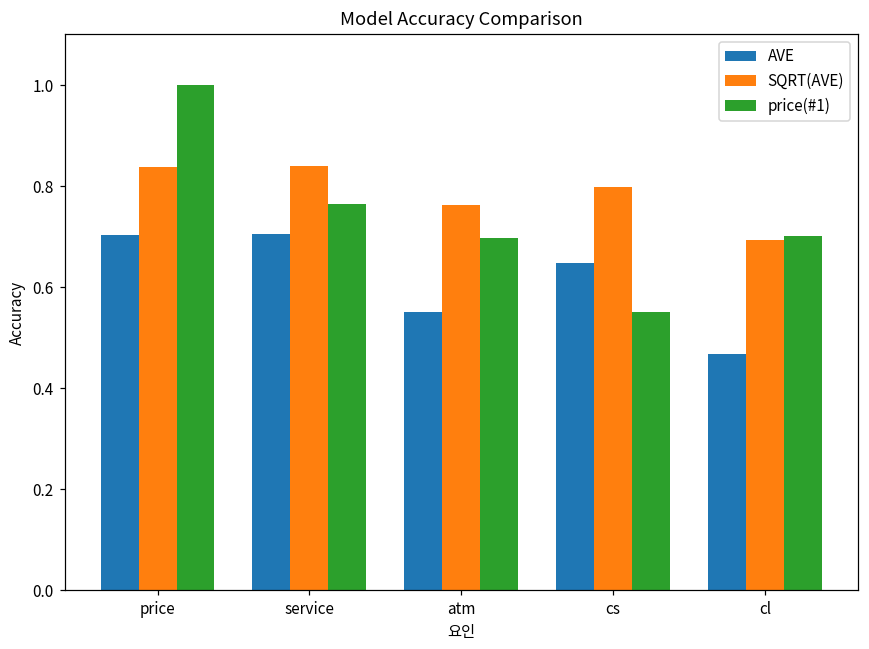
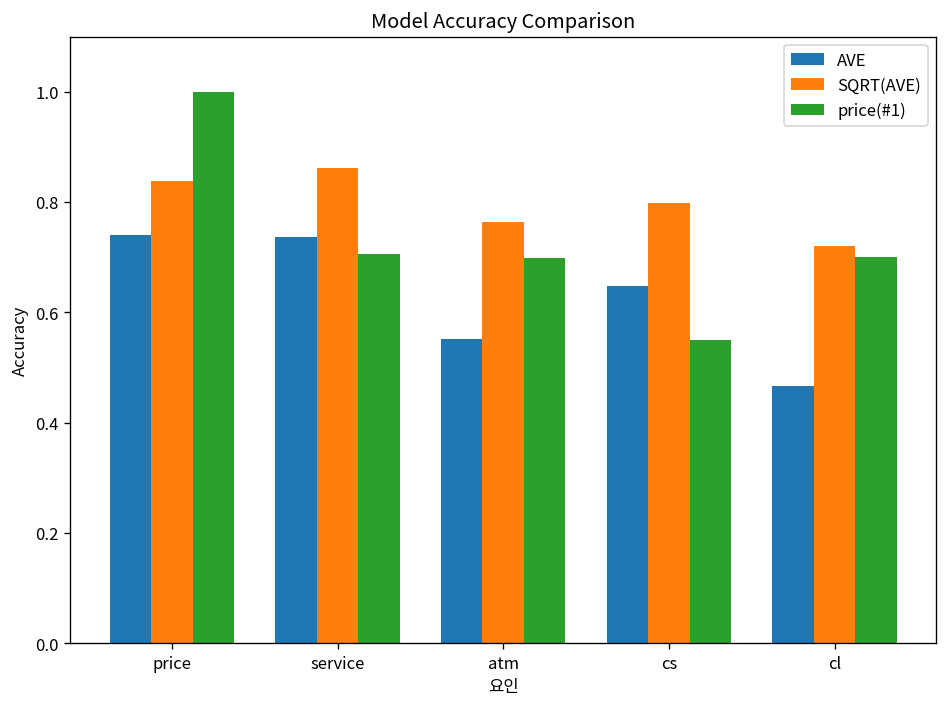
  {
    "AVE": {
-     "price": 0.70,
-     "service": 0.71,
+     "price": 0.74,
+     "service": 0.74,
      "atm": 0.55,
      "cs": 0.65,
      "cl": 0.47
    },
    "SQRT(AVE)": {
      "price": 0.84,
-     "service": 0.84,
+     "service": 0.86,
      "atm": 0.76,
      "cs": 0.80,
-     "cl": 0.69
+     "cl": 0.72
    },
    "price(#1)": {
      "price": 1.00,
-     "service": 0.76,
+     "service": 0.71,
      "atm": 0.70,
      "cs": 0.55,
      "cl": 0.70
    }
  }
